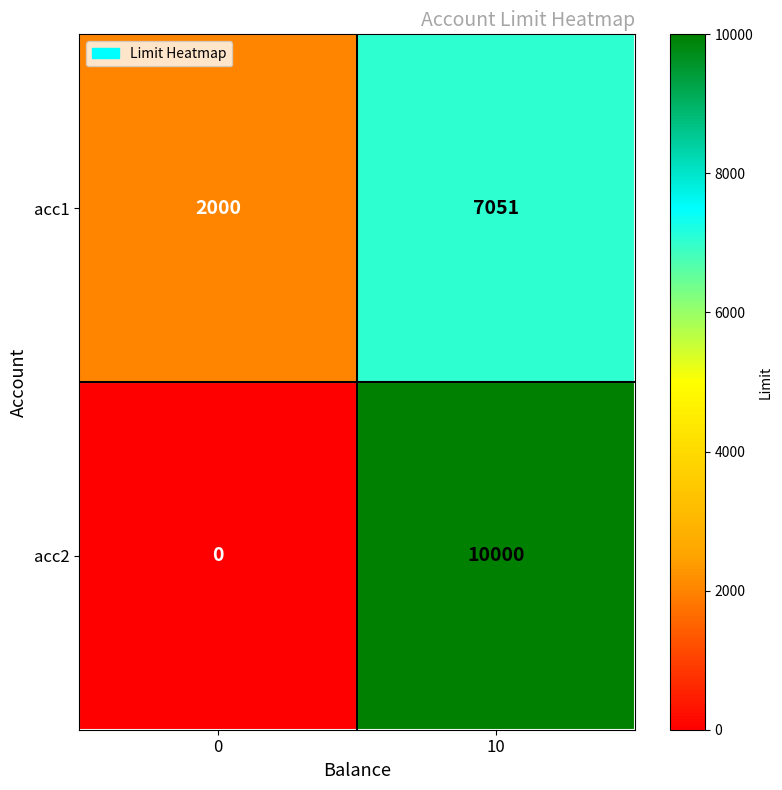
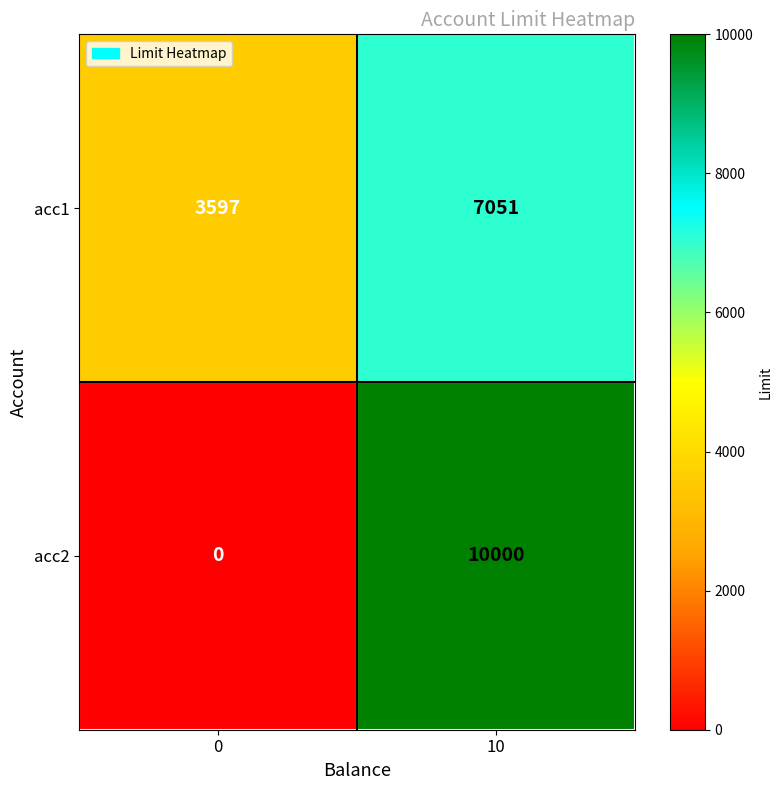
  {
    "acc1": {
-     "0": 2000,
+     "0": 3597,
      "10": 7051
    },
    "acc2": {
      "0": 0,
      "10": 10000
    }
  }
